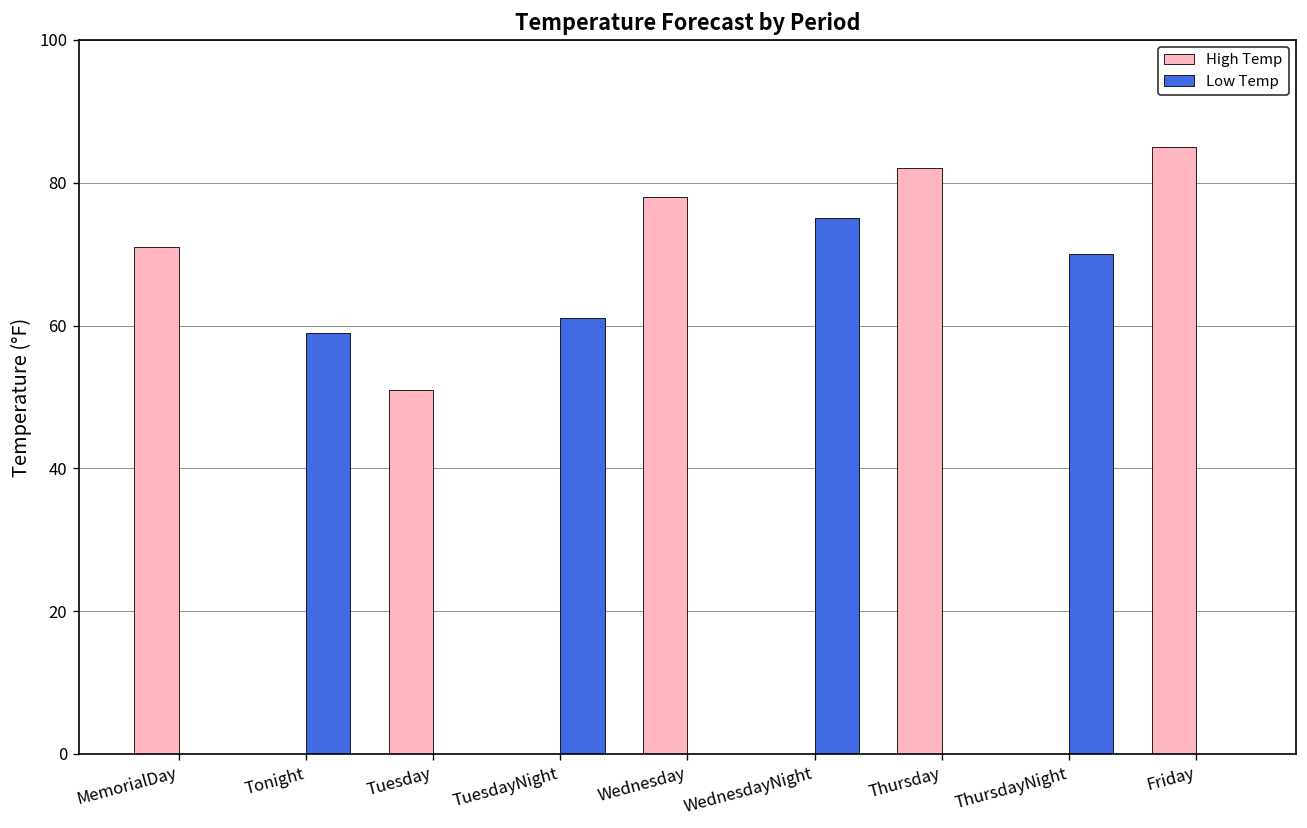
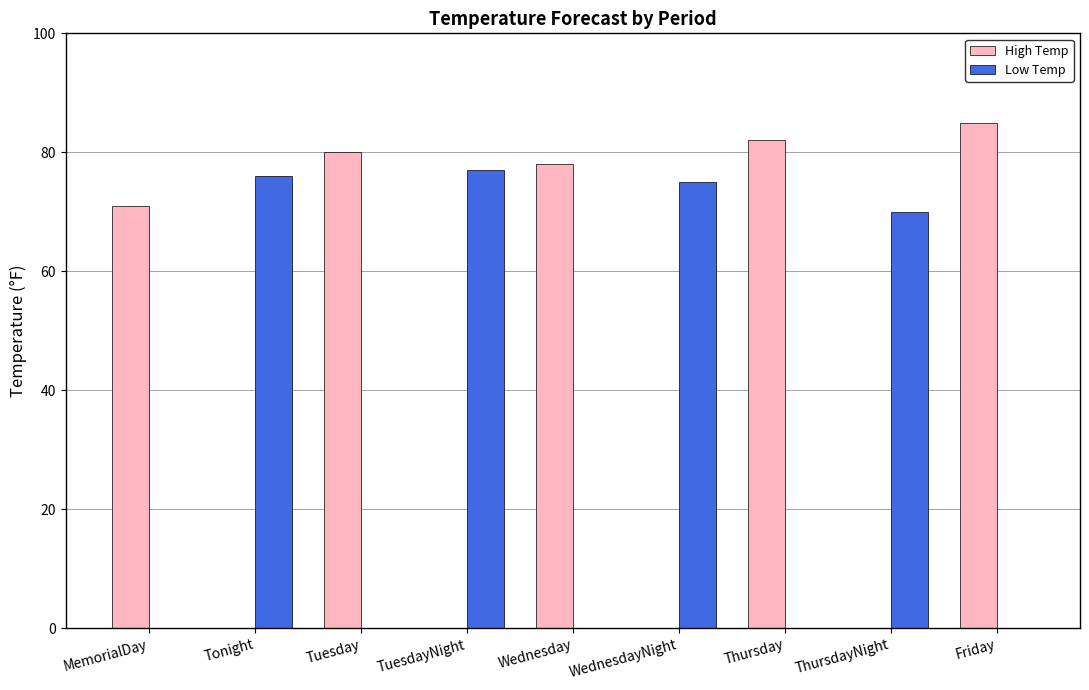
  {
    "High Temp": {
      "MemorialDay": 71,
      "Tonight": 0,
-     "Tuesday": 51,
+     "Tuesday": 80,
      "TuesdayNight": 0,
      "Wednesday": 78,
      "WednesdayNight": 0,
      "Thursday": 82,
      "ThursdayNight": 0,
      "Friday": 85
    },
    "Low Temp": {
      "MemorialDay": 0,
-     "Tonight": 59,
+     "Tonight": 76,
      "Tuesday": 0,
-     "TuesdayNight": 61,
+     "TuesdayNight": 77,
      "Wednesday": 0,
      "WednesdayNight": 75,
      "Thursday": 0,
      "ThursdayNight": 70,
      "Friday": 0
    }
  }
